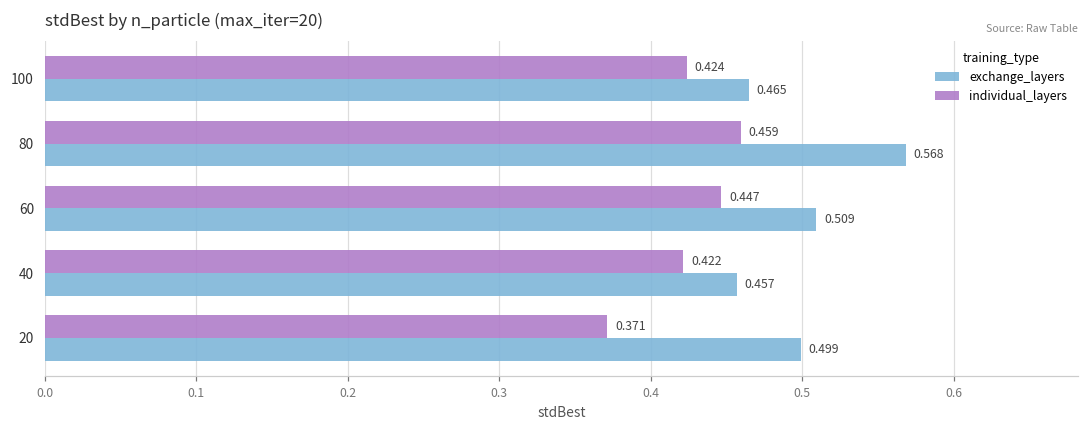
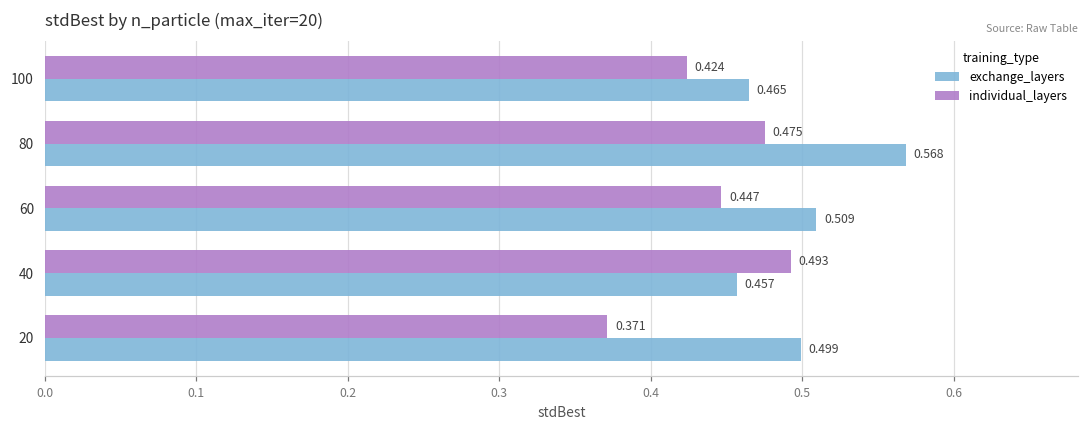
  {
    "exchange_layers": {
      "100": 0.465,
      "80": 0.568,
      "60": 0.509,
      "40": 0.457,
      "20": 0.499
    },
    "individual_layers": {
      "100": 0.424,
-     "80": 0.459,
+     "80": 0.475,
      "60": 0.447,
-     "40": 0.422,
+     "40": 0.493,
      "20": 0.371
    }
  }
